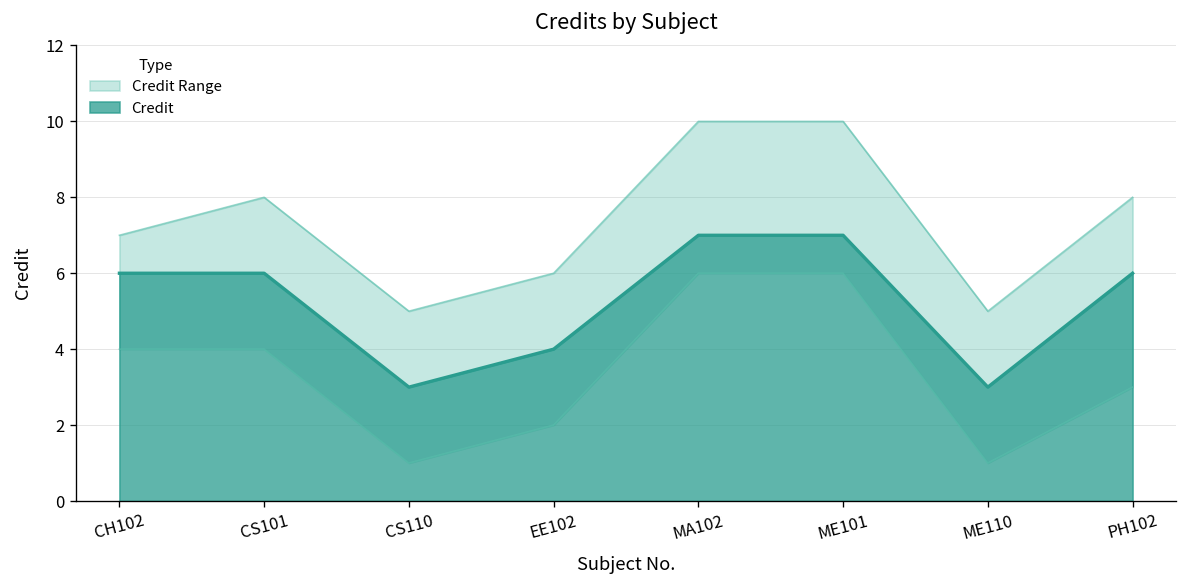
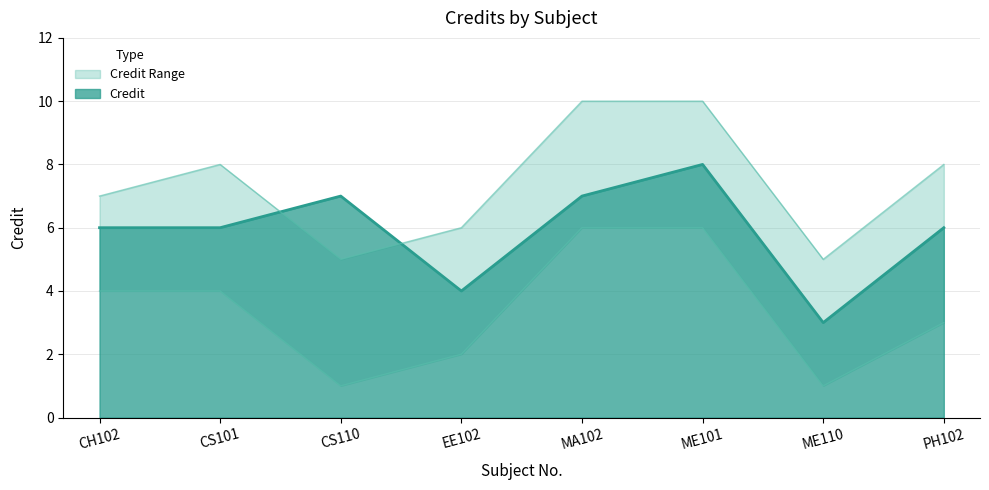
  {
    "Credit": {
      "CH102": 6,
      "CS101": 6,
-     "CS110": 3,
+     "CS110": 7,
      "EE102": 4,
      "MA102": 7,
-     "ME101": 7,
+     "ME101": 8,
      "ME110": 3,
      "PH102": 6
    }
  }
